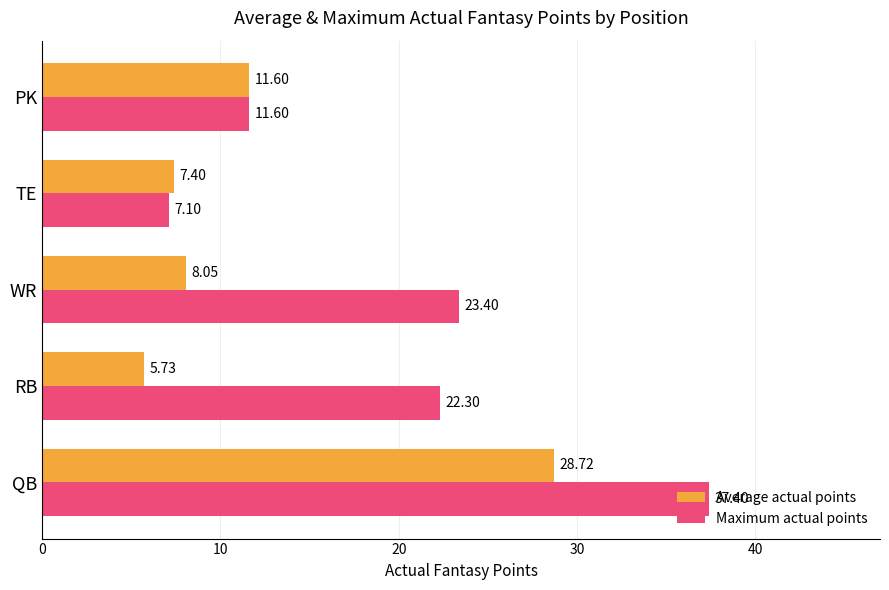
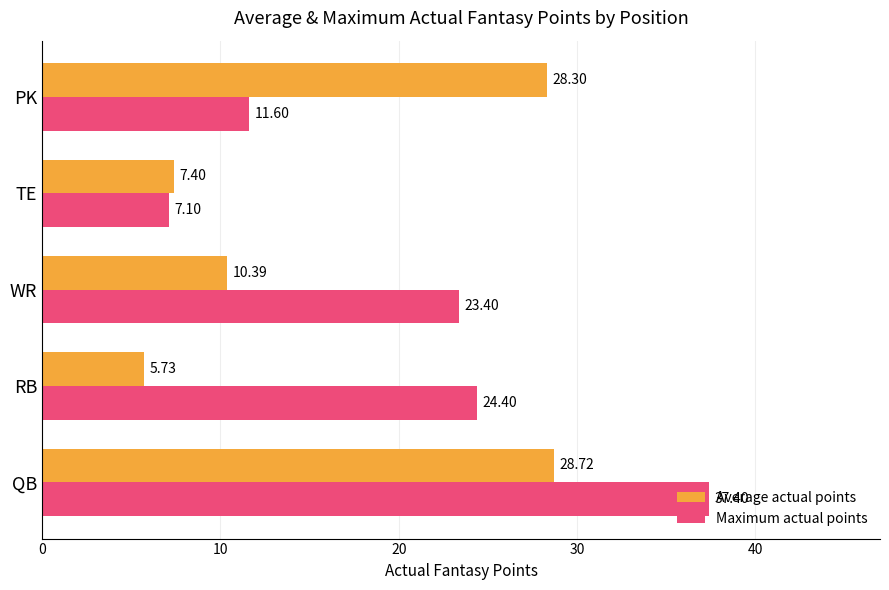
  {
    "Average actual points": {
-     "PK": 11.60,
+     "PK": 28.30,
      "TE": 7.40,
-     "WR": 8.05,
+     "WR": 10.39,
      "RB": 5.73,
      "QB": 28.72
    },
    "Maximum actual points": {
      "PK": 11.60,
      "TE": 7.10,
      "WR": 23.40,
-     "RB": 22.30,
+     "RB": 24.40,
      "QB": 37.40
    }
  }
